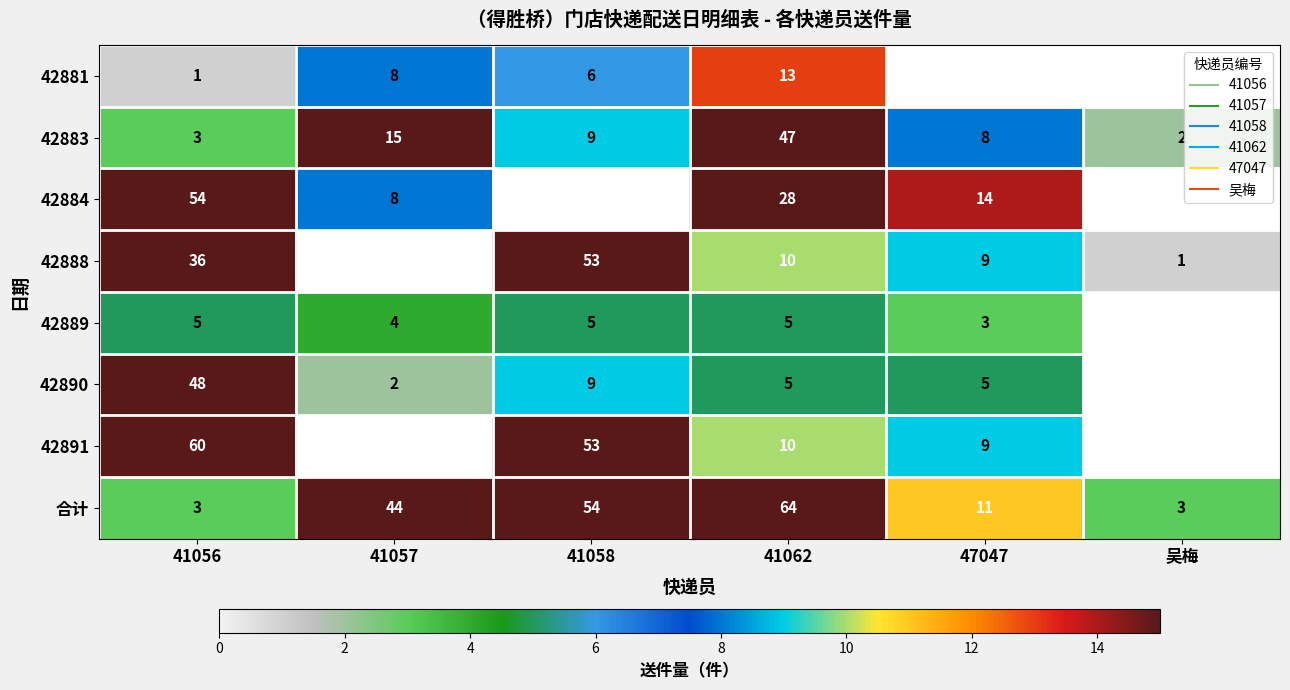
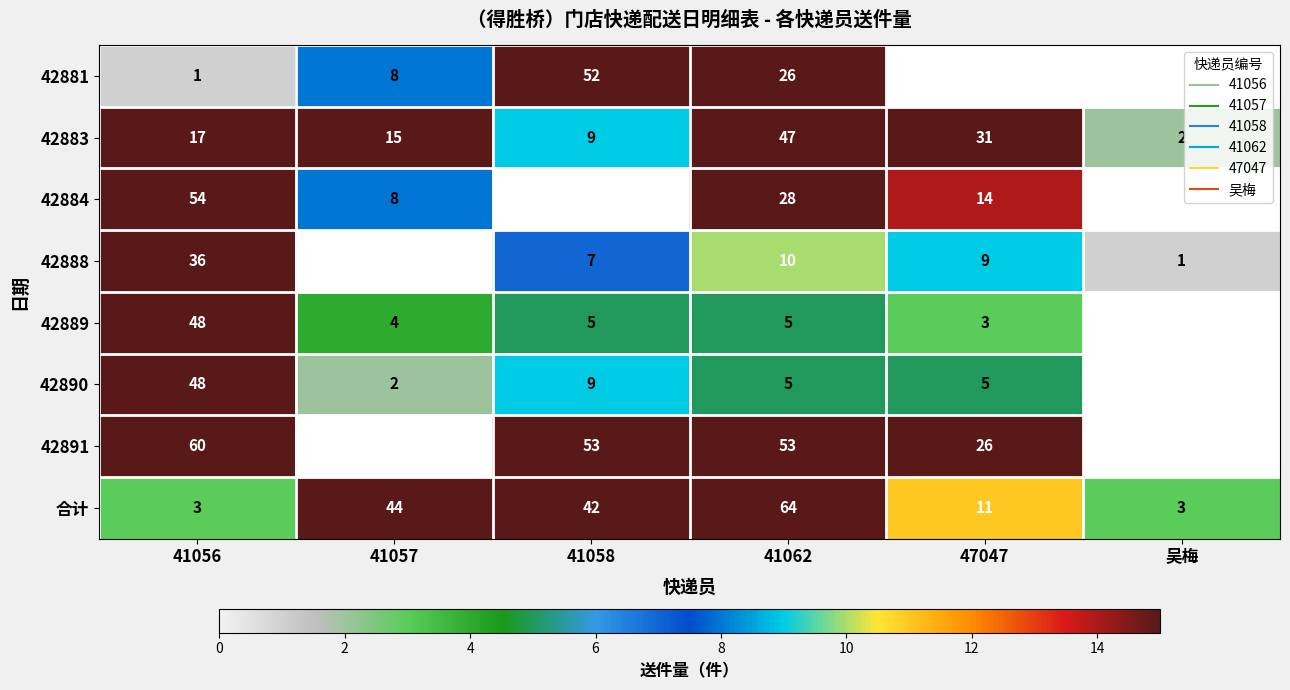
  {
    "42881": {
      "41056": 1,
      "41057": 8,
-     "41058": 6,
-     "41062": 13
+     "41058": 52,
+     "41062": 26
    },
    "42883": {
-     "41056": 3,
+     "41056": 17,
      "41057": 15,
      "41058": 9,
      "41062": 47,
-     "47047": 8
+     "47047": 31
    },
    "42884": {
      "41056": 54,
      "41057": 8,
      "41062": 28,
      "47047": 14
    },
    "42888": {
      "41056": 36,
-     "41058": 53,
+     "41058": 7,
      "41062": 10,
      "47047": 9,
      "吴梅": 1
    },
    "42889": {
-     "41056": 5,
+     "41056": 48,
      "41057": 4,
      "41058": 5,
      "41062": 5,
      "47047": 3
    },
    "42890": {
      "41056": 48,
      "41057": 2,
      "41058": 9,
      "41062": 5,
      "47047": 5
    },
    "42891": {
      "41056": 60,
      "41058": 53,
-     "41062": 10,
-     "47047": 9
+     "41062": 53,
+     "47047": 26
    },
    "合计": {
      "41056": 3,
      "41057": 44,
-     "41058": 54,
+     "41058": 42,
      "41062": 64,
      "47047": 11,
      "吴梅": 3
    }
  }
